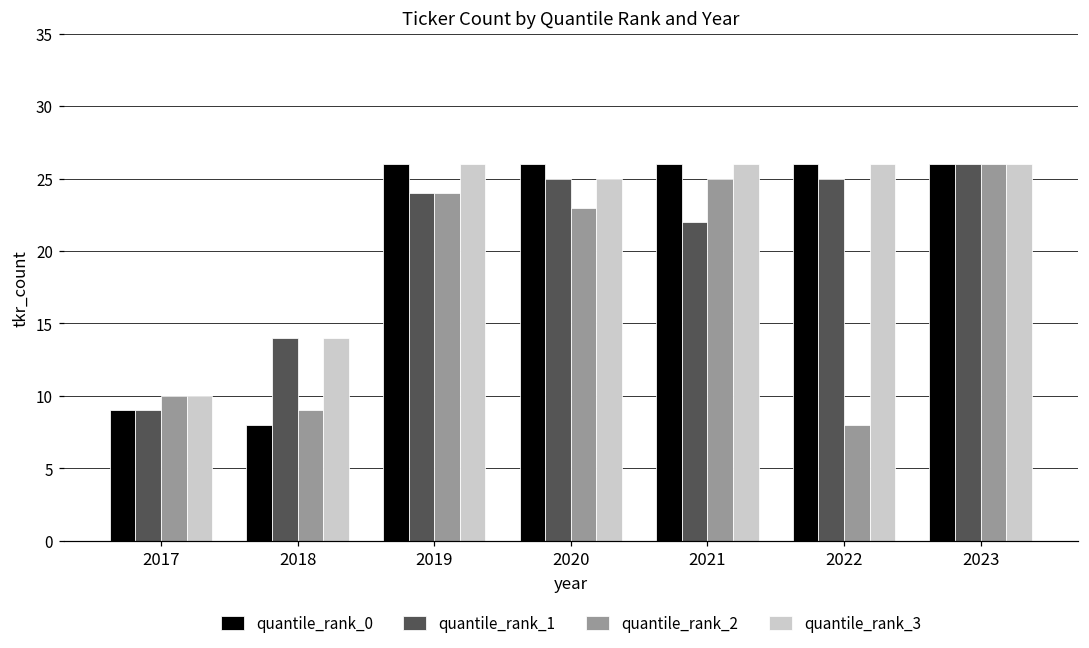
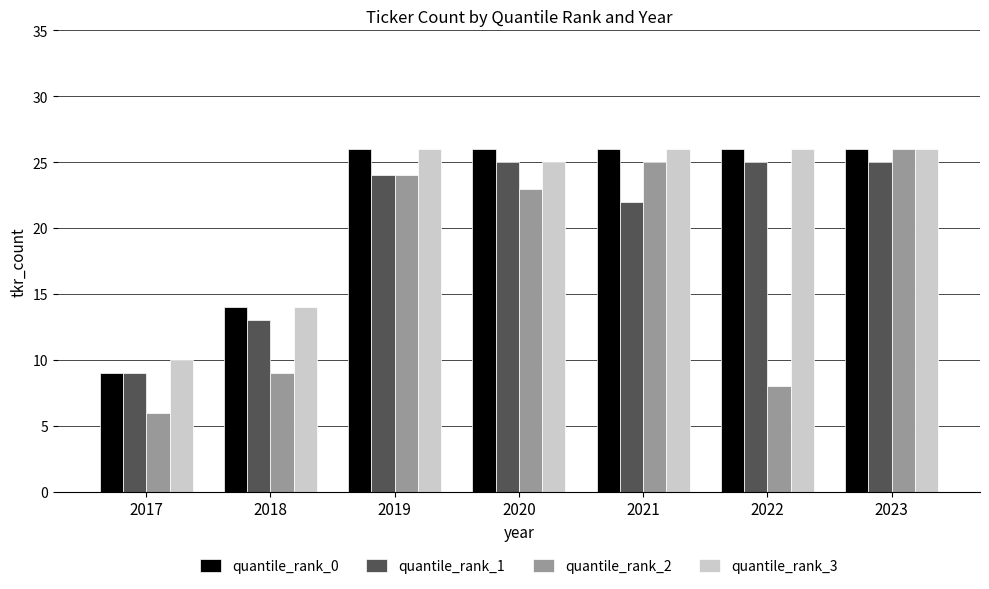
  {
    "quantile_rank_0": {
      "2017": 9,
-     "2018": 8,
+     "2018": 14,
      "2019": 26,
      "2020": 26,
      "2021": 26,
      "2022": 26,
      "2023": 26
    },
    "quantile_rank_1": {
      "2017": 9,
-     "2018": 14,
+     "2018": 13,
      "2019": 24,
      "2020": 25,
      "2021": 22,
      "2022": 25,
-     "2023": 26
+     "2023": 25
    },
    "quantile_rank_2": {
-     "2017": 10,
+     "2017": 6,
      "2018": 9,
      "2019": 24,
      "2020": 23,
      "2021": 25,
      "2022": 8,
      "2023": 26
    },
    "quantile_rank_3": {
      "2017": 10,
      "2018": 14,
      "2019": 26,
      "2020": 25,
      "2021": 26,
      "2022": 26,
      "2023": 26
    }
  }
